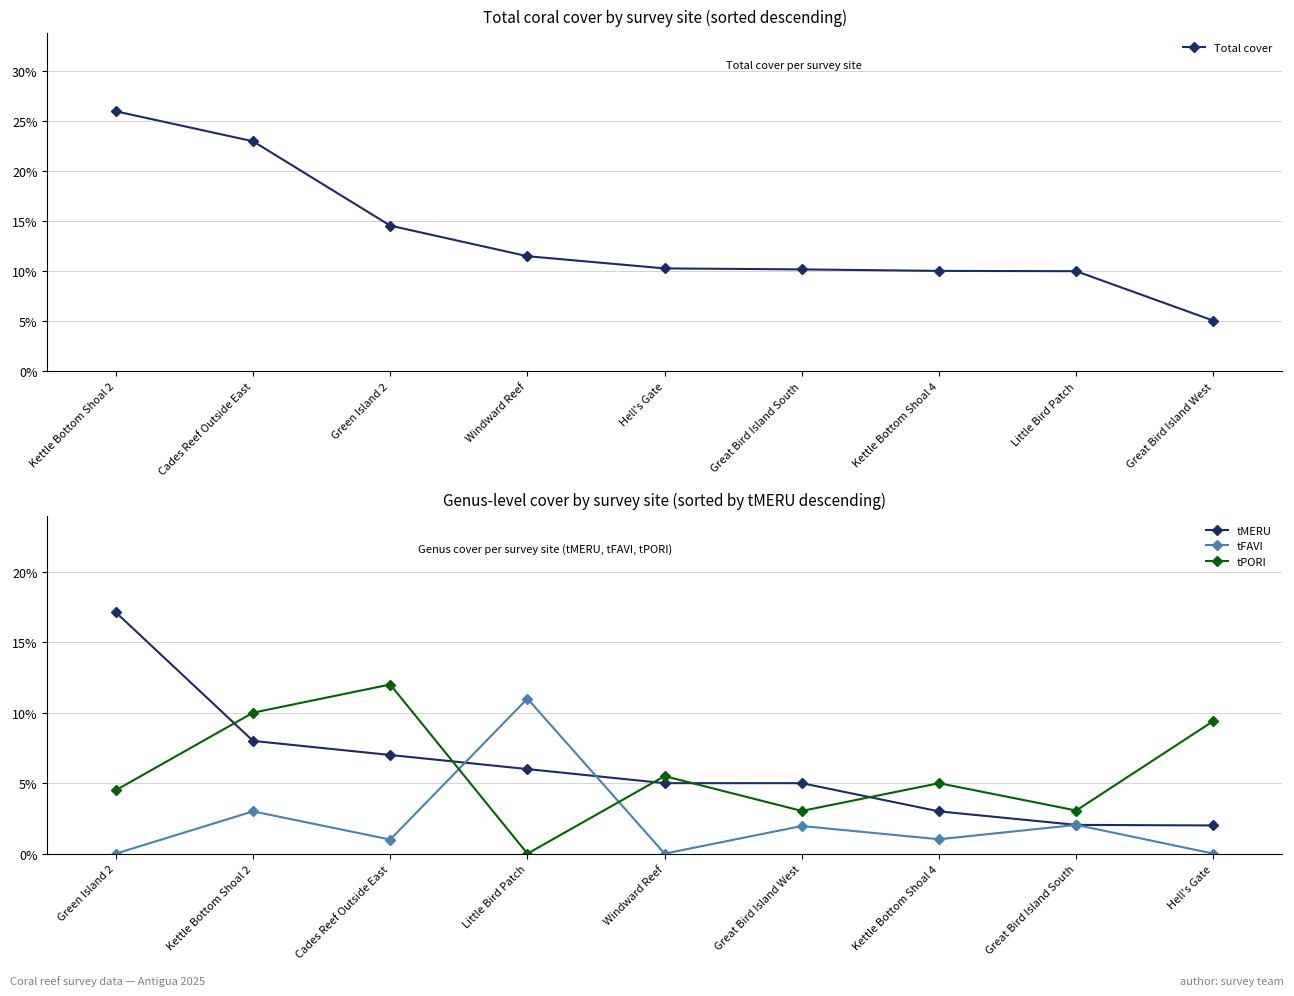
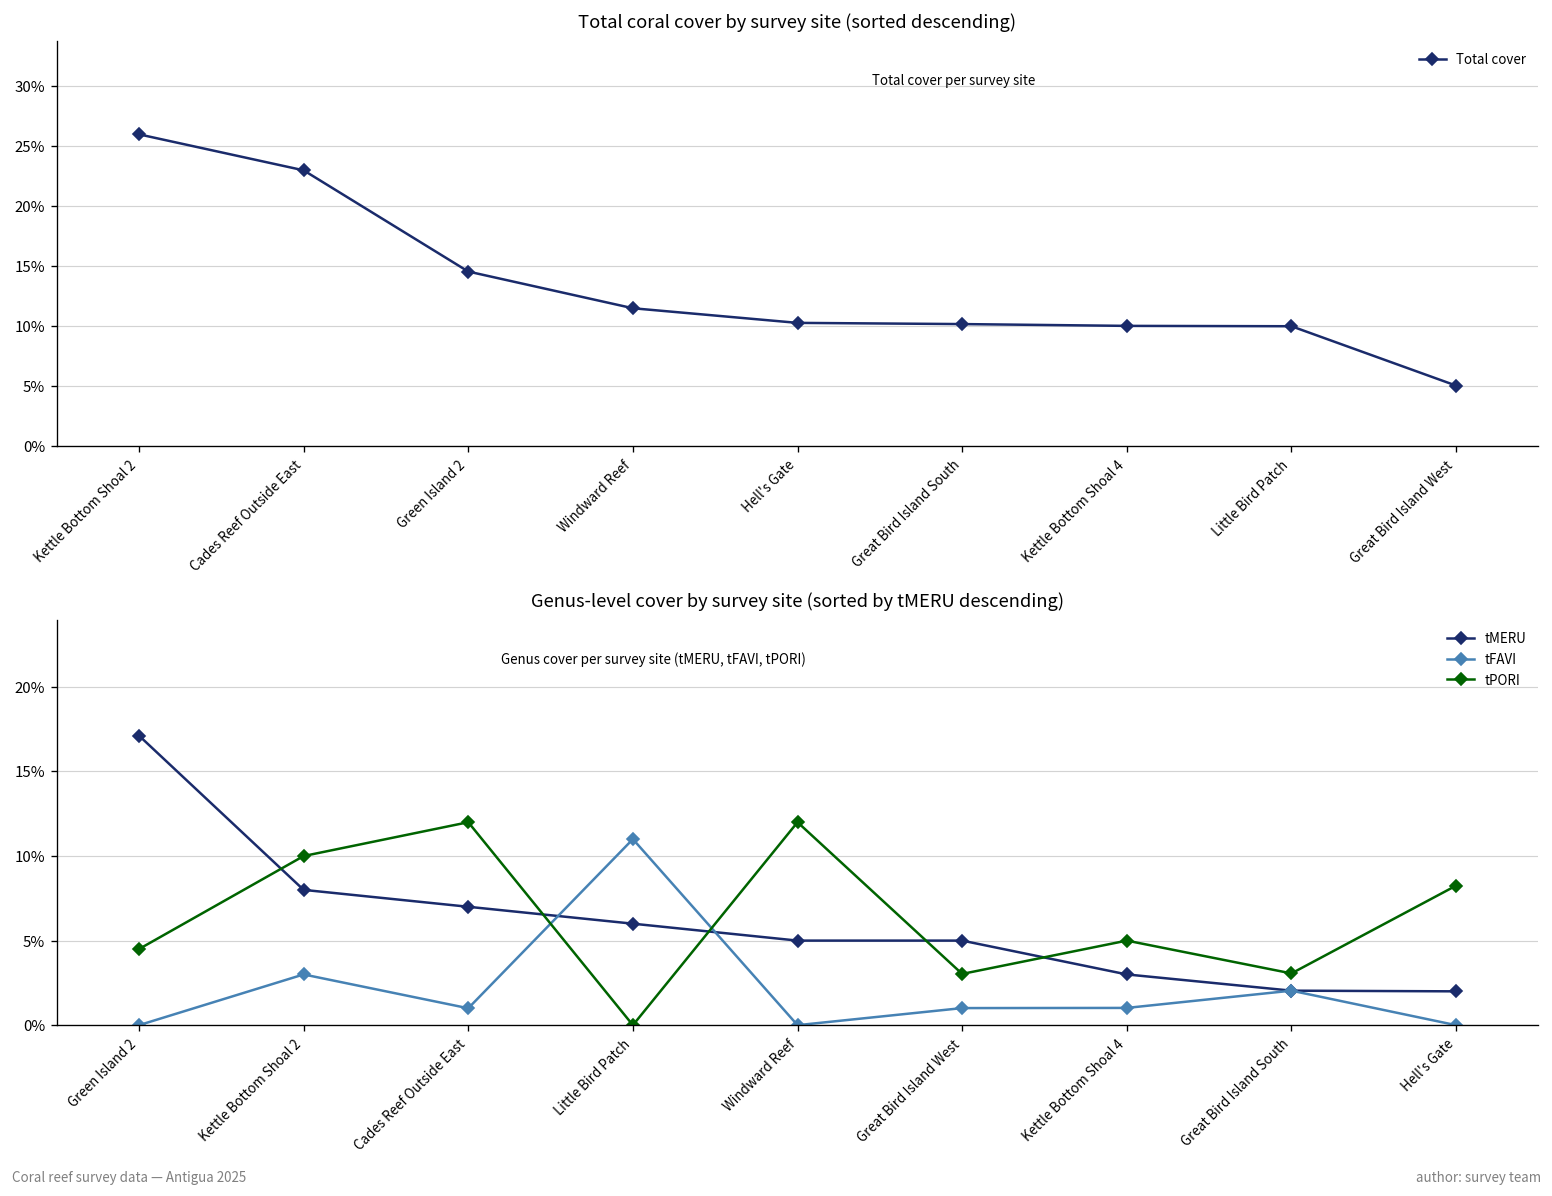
  {
    "Total coral cover by survey site (sorted descending)": {
      "Kettle Bottom Shoal 2": "26%",
      "Cades Reef Outside East": "23%",
      "Green Island 2": "15%",
      "Windward Reef": "12%",
      "Hell's Gate": "10%",
      "Great Bird Island South": "10%",
      "Kettle Bottom Shoal 4": "10%",
      "Little Bird Patch": "10%",
      "Great Bird Island West": "5%"
    },
    "Genus-level cover by survey site (sorted by tMERU descending)": {
      "tMERU": {
        "Green Island 2": "17.1%",
        "Kettle Bottom Shoal 2": "8.0%",
        "Cades Reef Outside East": "7.0%",
        "Little Bird Patch": "6.0%",
        "Windward Reef": "5.0%",
        "Great Bird Island West": "5.0%",
        "Kettle Bottom Shoal 4": "3.0%",
        "Hell's Gate": "2.0%"
      },
      "tFAVI": {
        "Green Island 2": "0.0%",
        "Kettle Bottom Shoal 2": "3.0%",
        "Cades Reef Outside East": "1.0%",
        "Little Bird Patch": "11.0%",
        "Windward Reef": "0.0%",
-       "Great Bird Island West": "2.0%",
+       "Great Bird Island West": "1.0%",
        "Kettle Bottom Shoal 4": "1.0%",
        "Hell's Gate": "0.0%"
      },
      "tPORI": {
        "Green Island 2": "4.5%",
        "Kettle Bottom Shoal 2": "10.0%",
        "Cades Reef Outside East": "12.0%",
        "Little Bird Patch": "0.0%",
-       "Windward Reef": "5.5%",
+       "Windward Reef": "12.0%",
        "Great Bird Island West": "3.0%",
        "Kettle Bottom Shoal 4": "5.0%",
        "Great Bird Island South": "3.1%",
-       "Hell's Gate": "9.4%"
+       "Hell's Gate": "8.3%"
      }
    }
  }
